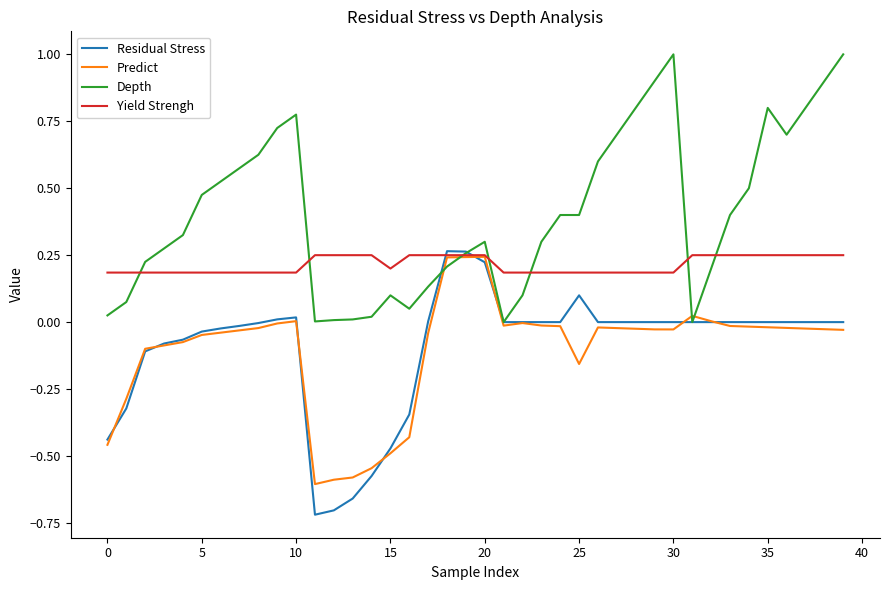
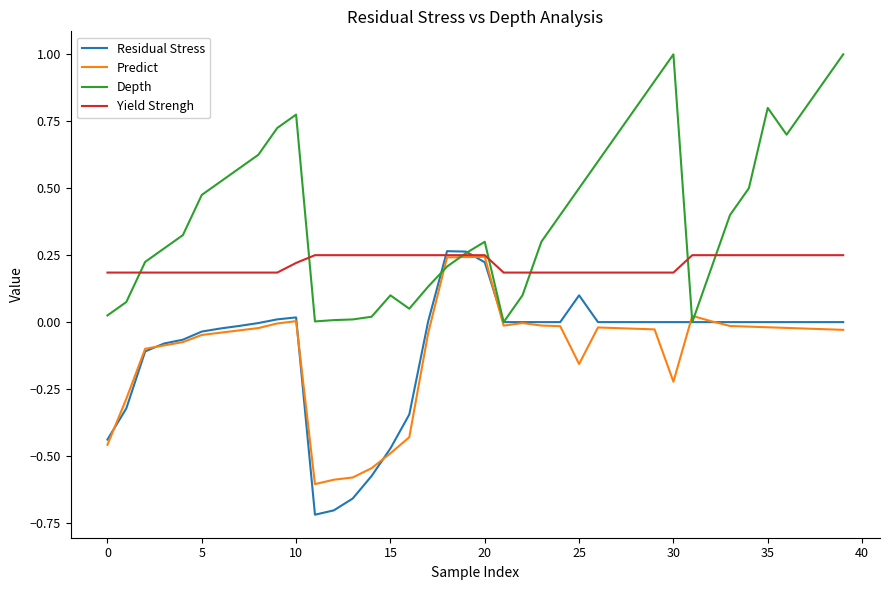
  {
    "Residual Stress": {
      "0": -0.44,
      "5": -0.04,
      "10": 0.02,
      "15": -0.47,
      "20": 0.22,
      "25": 0.10,
      "30": 0.00,
      "35": 0.00
    },
    "Predict": {
      "0": -0.46,
      "5": -0.05,
      "10": 0.00,
      "15": -0.49,
      "25": -0.16,
-     "30": -0.03,
+     "30": -0.22,
      "35": -0.02
    },
    "Depth": {
      "0": 0.03,
      "5": 0.48,
      "10": 0.78,
      "15": 0.1,
      "20": 0.3,
-     "25": 0.4,
+     "25": 0.5,
      "30": 1.0,
      "35": 0.8
    },
    "Yield Strengh": {
      "0": 0.19,
      "5": 0.19,
-     "10": 0.19,
-     "15": 0.20,
+     "10": 0.22,
+     "15": 0.25,
      "25": 0.19,
      "30": 0.19,
      "35": 0.25
    }
  }
